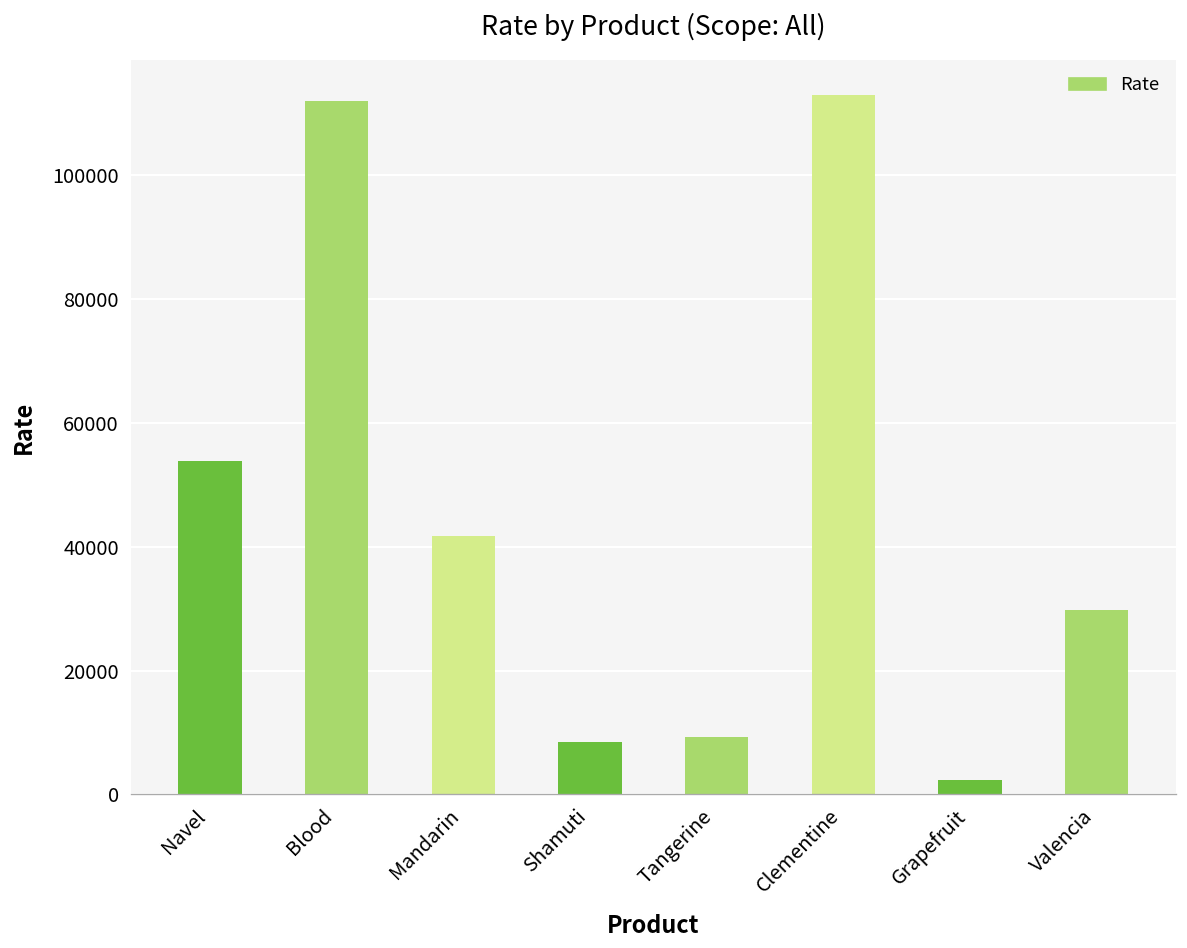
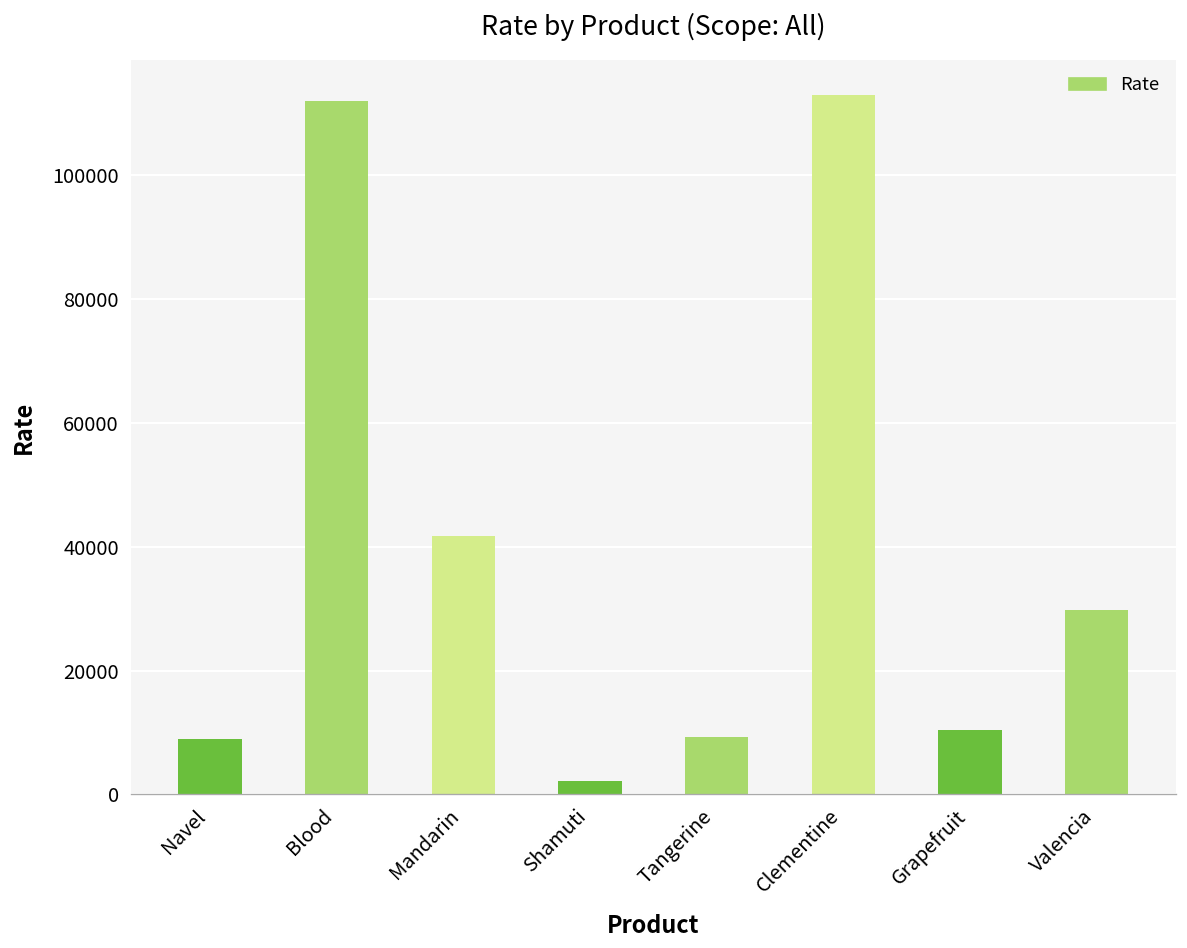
  {
-   "Navel": 54000,
+   "Navel": 9000,
    "Blood": 112000,
    "Mandarin": 42000,
-   "Shamuti": 8000,
+   "Shamuti": 2000,
    "Tangerine": 9000,
    "Clementine": 113000,
-   "Grapefruit": 2000,
+   "Grapefruit": 10000,
    "Valencia": 30000
  }
